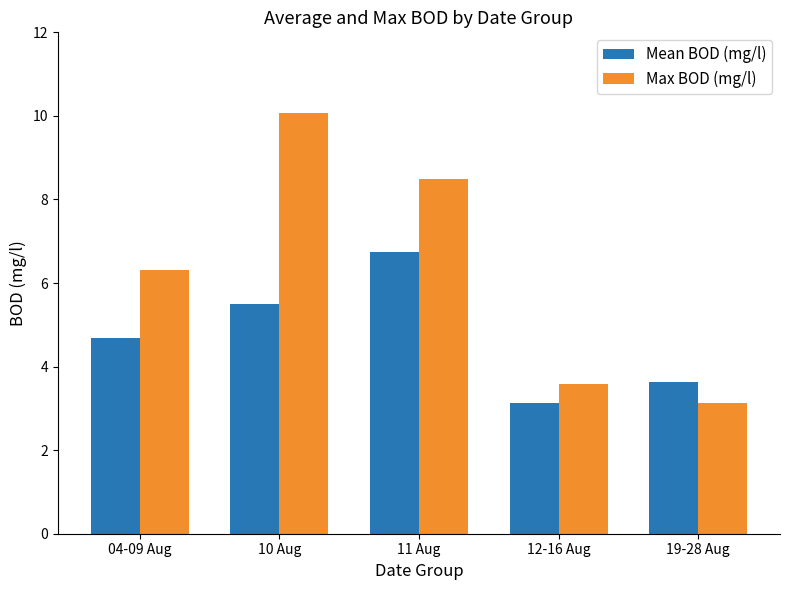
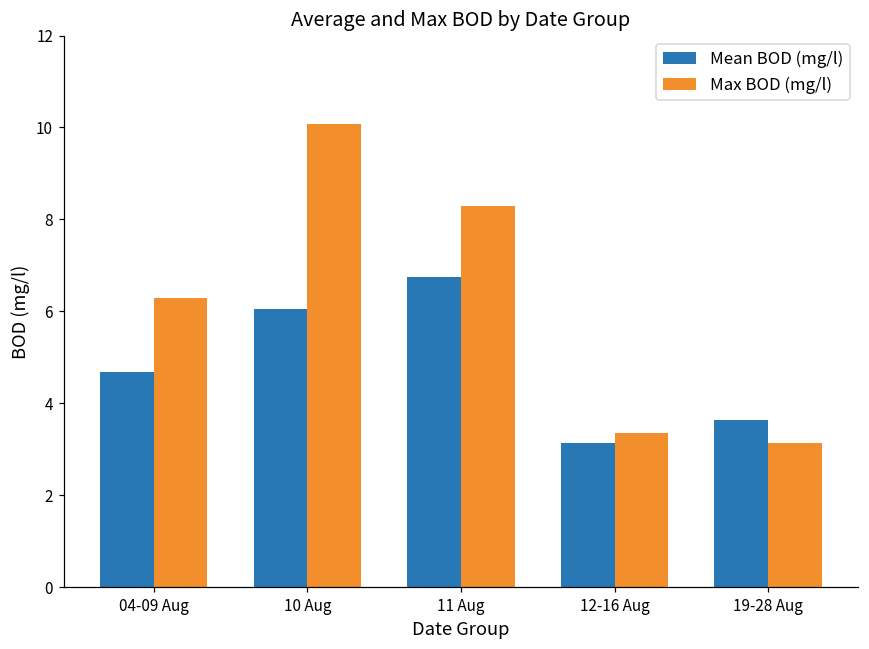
  {
    "Mean BOD (mg/l)": {
      "04-09 Aug": 4.7,
-     "10 Aug": 5.5,
+     "10 Aug": 6.1,
      "11 Aug": 6.8,
      "12-16 Aug": 3.1,
      "19-28 Aug": 3.6
    },
    "Max BOD (mg/l)": {
      "04-09 Aug": 6.3,
      "10 Aug": 10.1,
-     "11 Aug": 8.5,
-     "12-16 Aug": 3.6,
+     "11 Aug": 8.3,
+     "12-16 Aug": 3.4,
      "19-28 Aug": 3.1
    }
  }
